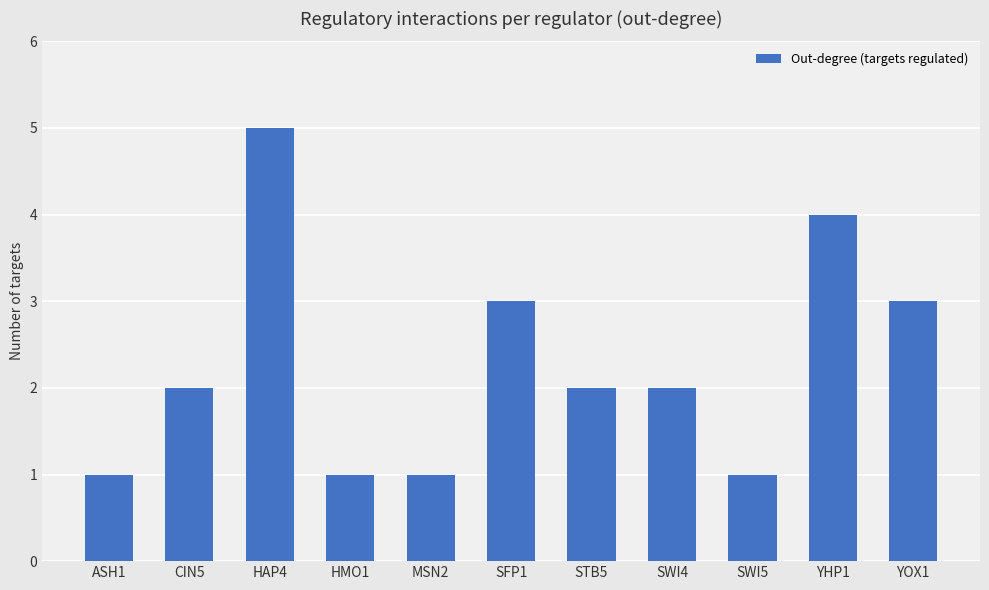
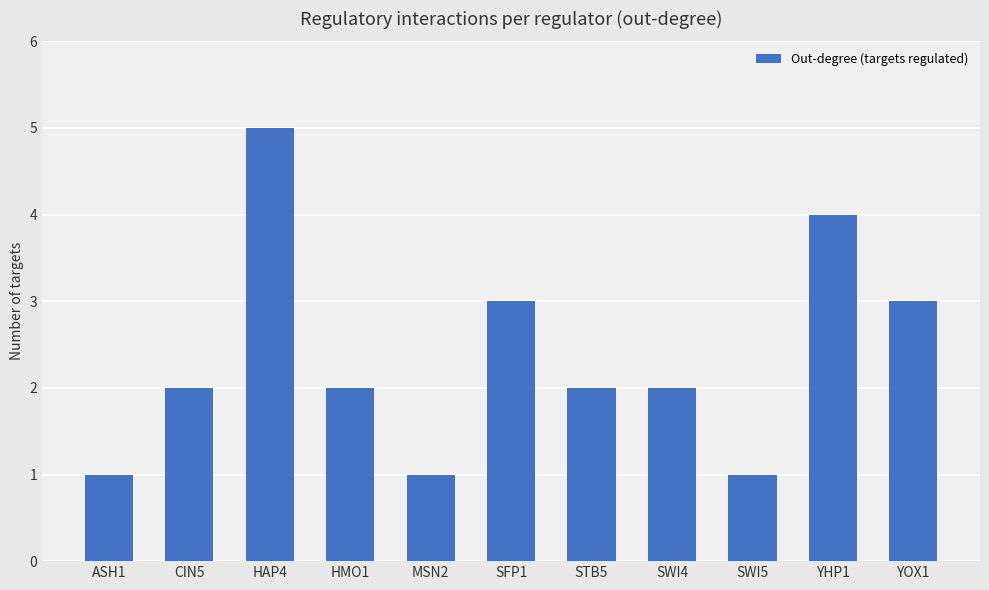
  {
    "ASH1": 1,
    "CIN5": 2,
    "HAP4": 5,
-   "HMO1": 1,
+   "HMO1": 2,
    "MSN2": 1,
    "SFP1": 3,
    "STB5": 2,
    "SWI4": 2,
    "SWI5": 1,
    "YHP1": 4,
    "YOX1": 3
  }
